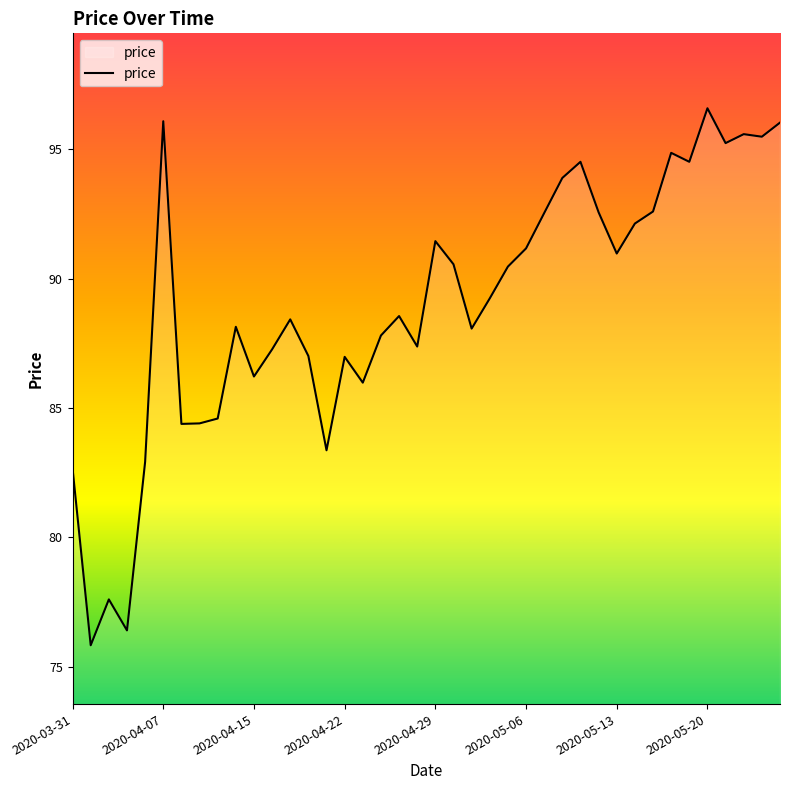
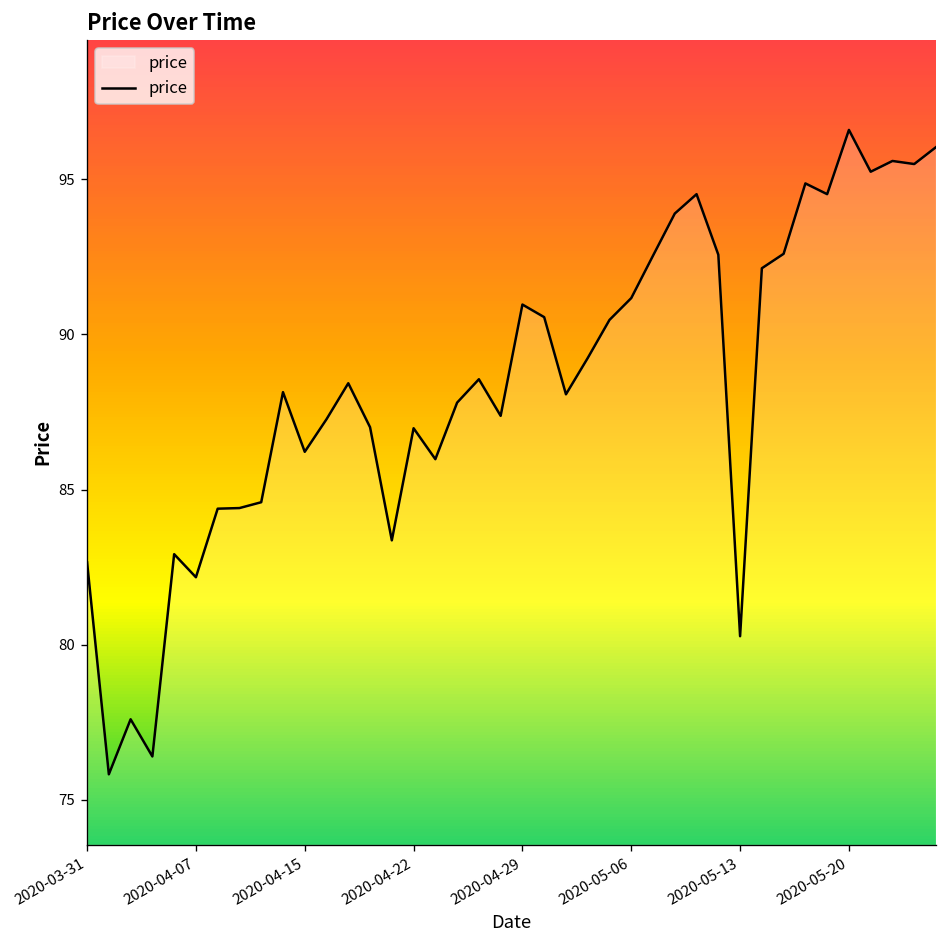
  {
    "2020-03-31": 82.7,
-   "2020-04-07": 96.1,
+   "2020-04-07": 82.2,
    "2020-04-15": 86.2,
    "2020-04-22": 87.0,
-   "2020-04-29": 91.5,
+   "2020-04-29": 91.0,
    "2020-05-06": 91.2,
-   "2020-05-13": 91.0,
+   "2020-05-13": 80.3,
    "2020-05-20": 96.6
  }
